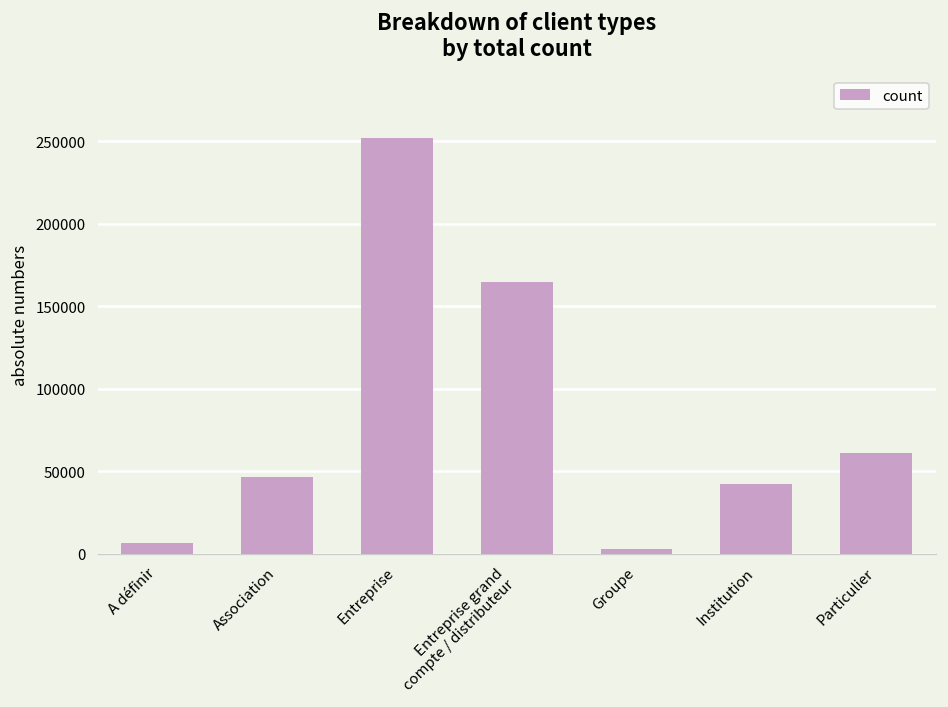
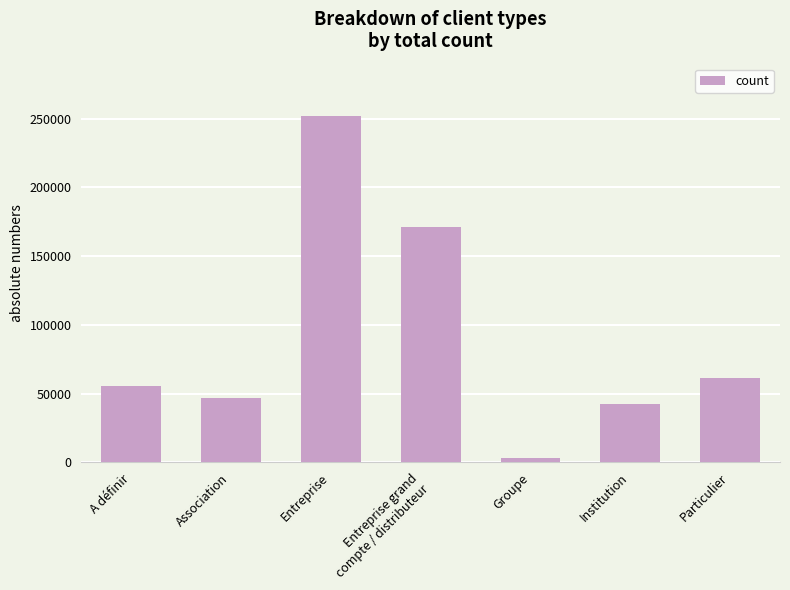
  {
-   "A définir": 6000,
+   "A définir": 56000,
    "Association": 47000,
    "Entreprise": 252000,
-   "Entreprise grand compte / distributeur": 165000,
+   "Entreprise grand compte / distributeur": 171000,
    "Groupe": 3000,
    "Institution": 43000,
    "Particulier": 61000
  }
